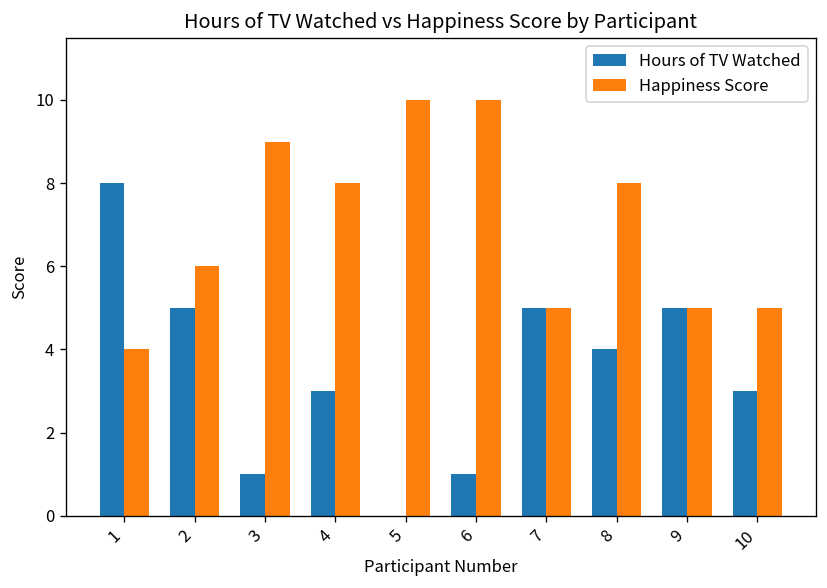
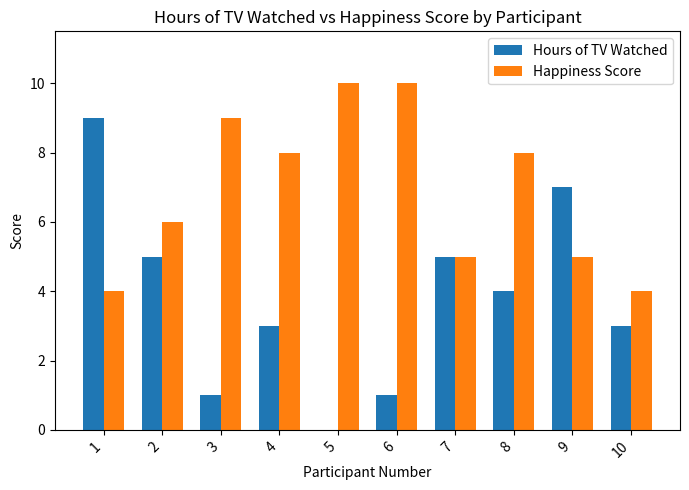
  {
    "Hours of TV Watched": {
-     "1": 8,
+     "1": 9,
      "2": 5,
      "3": 1,
      "4": 3,
      "5": 0,
      "6": 1,
      "7": 5,
      "8": 4,
-     "9": 5,
+     "9": 7,
      "10": 3
    },
    "Happiness Score": {
      "1": 4,
      "2": 6,
      "3": 9,
      "4": 8,
      "5": 10,
      "6": 10,
      "7": 5,
      "8": 8,
      "9": 5,
-     "10": 5
+     "10": 4
    }
  }
